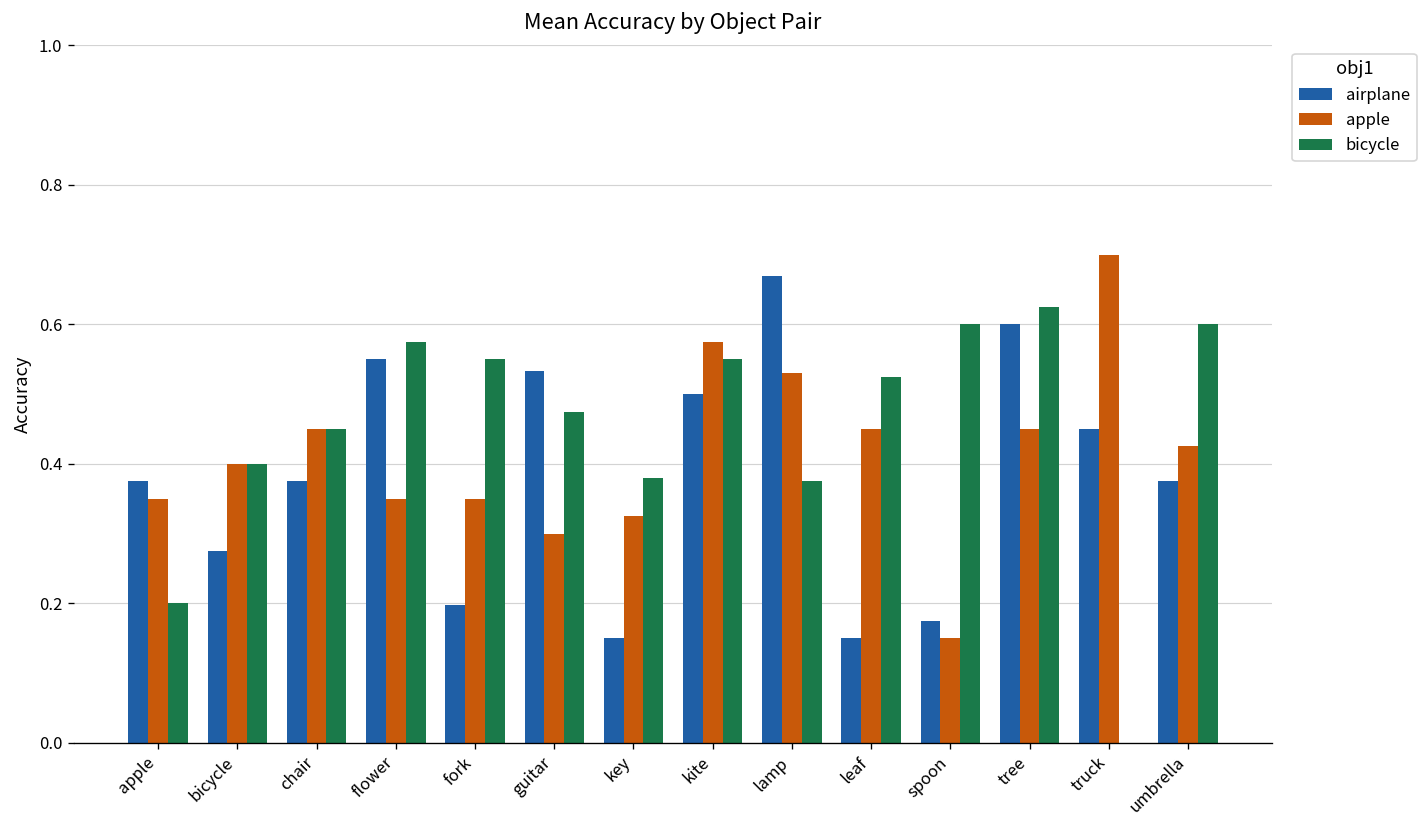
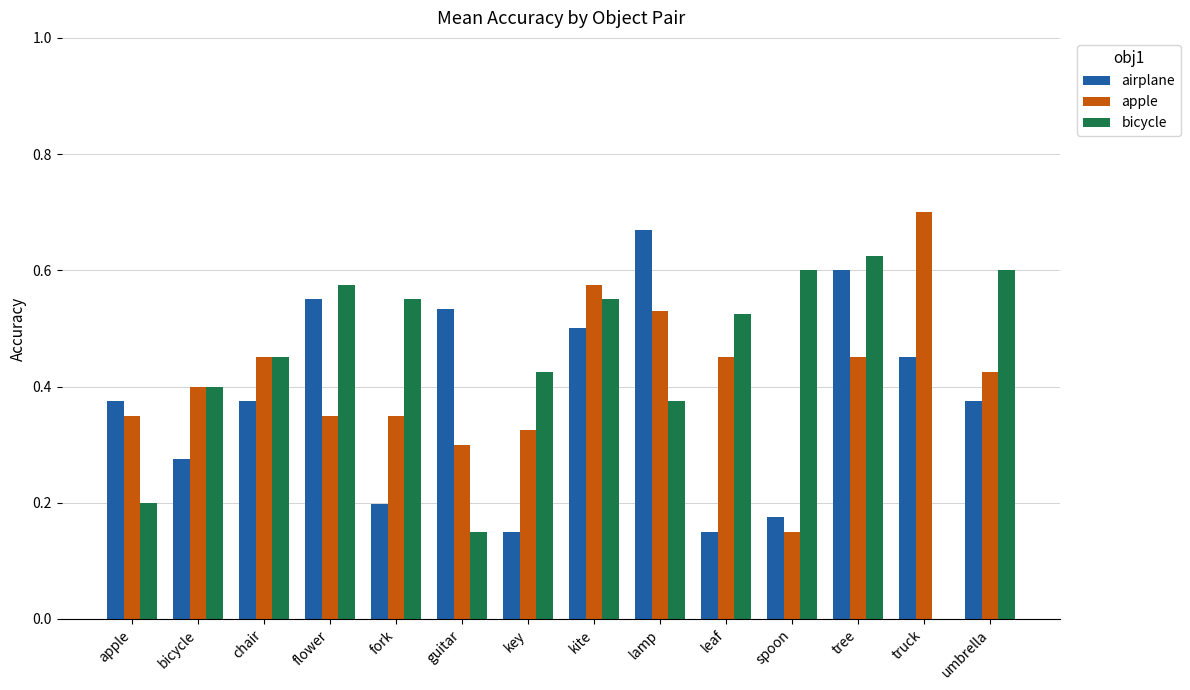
  {
    "airplane": {
      "apple": 0.38,
      "bicycle": 0.28,
      "chair": 0.38,
      "flower": 0.55,
      "fork": 0.20,
      "guitar": 0.53,
      "key": 0.15,
      "kite": 0.50,
      "lamp": 0.67,
      "leaf": 0.15,
      "spoon": 0.18,
      "tree": 0.60,
      "truck": 0.45,
      "umbrella": 0.38
    },
    "apple": {
      "apple": 0.35,
      "bicycle": 0.40,
      "chair": 0.45,
      "flower": 0.35,
      "fork": 0.35,
      "guitar": 0.30,
      "key": 0.33,
      "kite": 0.58,
      "lamp": 0.53,
      "leaf": 0.45,
      "spoon": 0.15,
      "tree": 0.45,
      "truck": 0.70,
      "umbrella": 0.43
    },
    "bicycle": {
      "apple": 0.20,
      "bicycle": 0.40,
      "chair": 0.45,
      "flower": 0.58,
      "fork": 0.55,
-     "guitar": 0.48,
-     "key": 0.38,
+     "guitar": 0.15,
+     "key": 0.43,
      "kite": 0.55,
      "lamp": 0.38,
      "leaf": 0.53,
      "spoon": 0.60,
      "tree": 0.63,
      "truck": 0.00,
      "umbrella": 0.60
    }
  }
